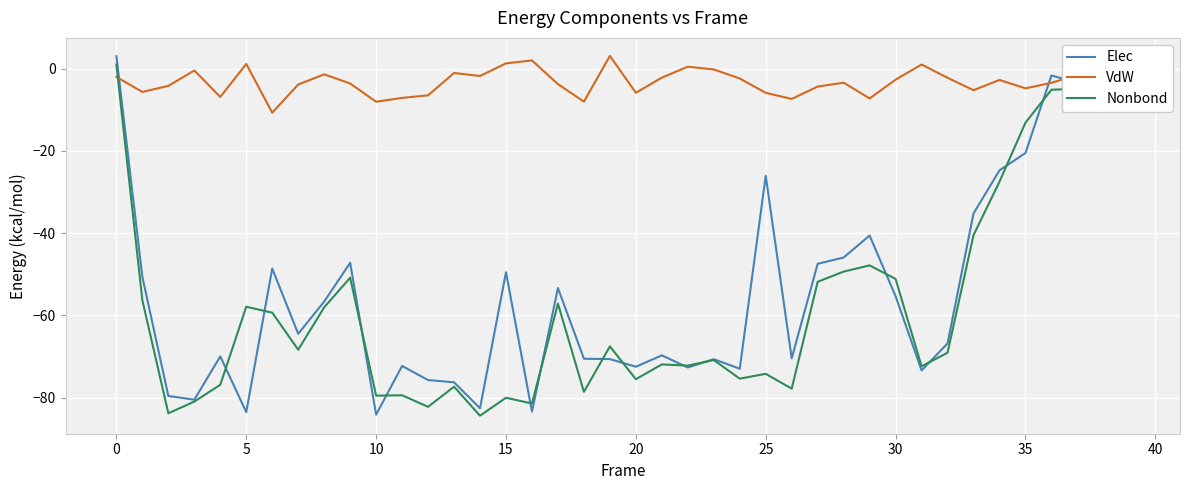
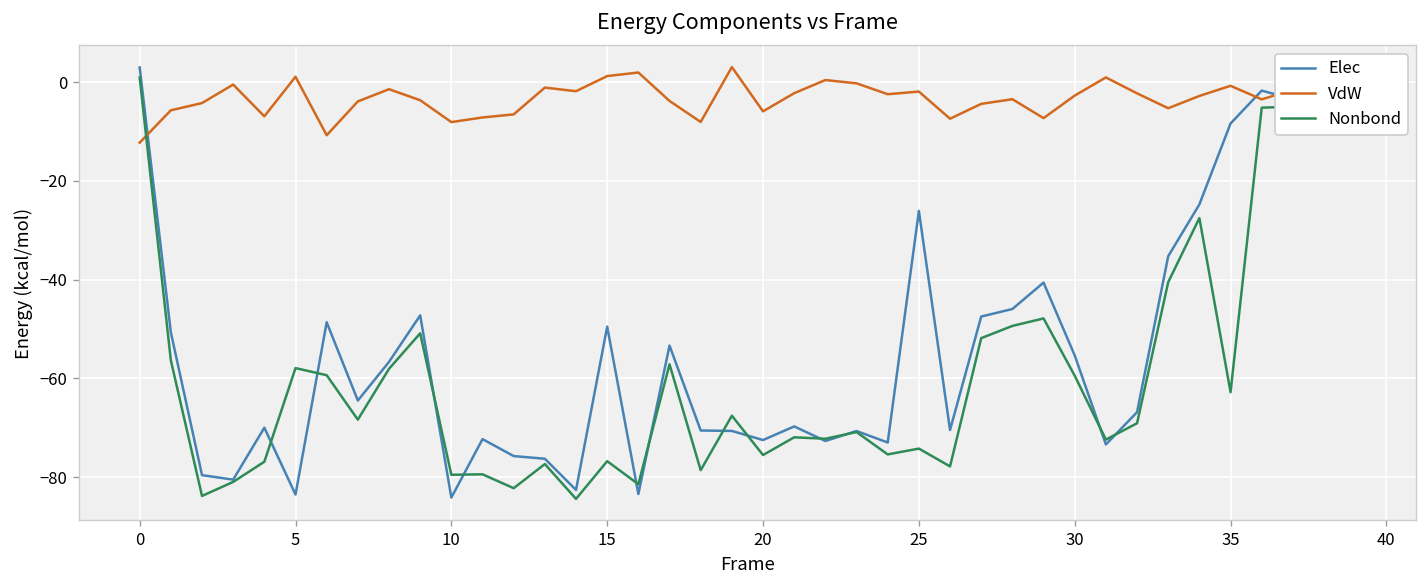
  {
    "Elec": {
      "0": 3,
      "5": -84,
      "10": -84,
      "15": -50,
      "20": -72,
      "25": -26,
      "30": -55,
-     "35": -21
+     "35": -8
    },
    "VdW": {
-     "0": -2,
+     "0": -12,
      "5": 1,
      "10": -8,
      "15": 1,
      "20": -6,
-     "25": -6,
+     "25": -2,
      "30": -3,
-     "35": -5
+     "35": -1
    },
    "Nonbond": {
      "0": 1,
      "5": -58,
      "10": -80,
-     "15": -80,
+     "15": -77,
      "20": -76,
      "25": -74,
-     "30": -51,
-     "35": -13
+     "30": -59,
+     "35": -63
    }
  }
